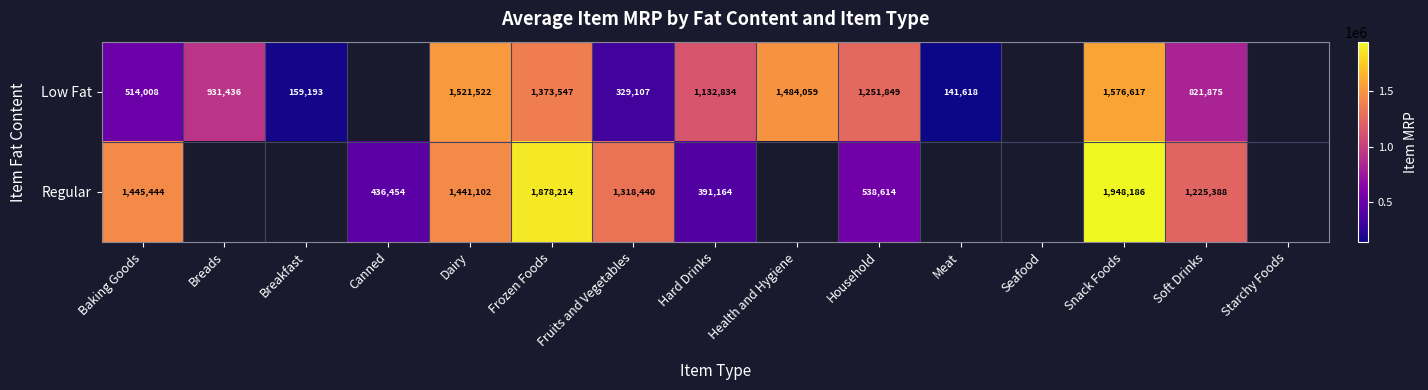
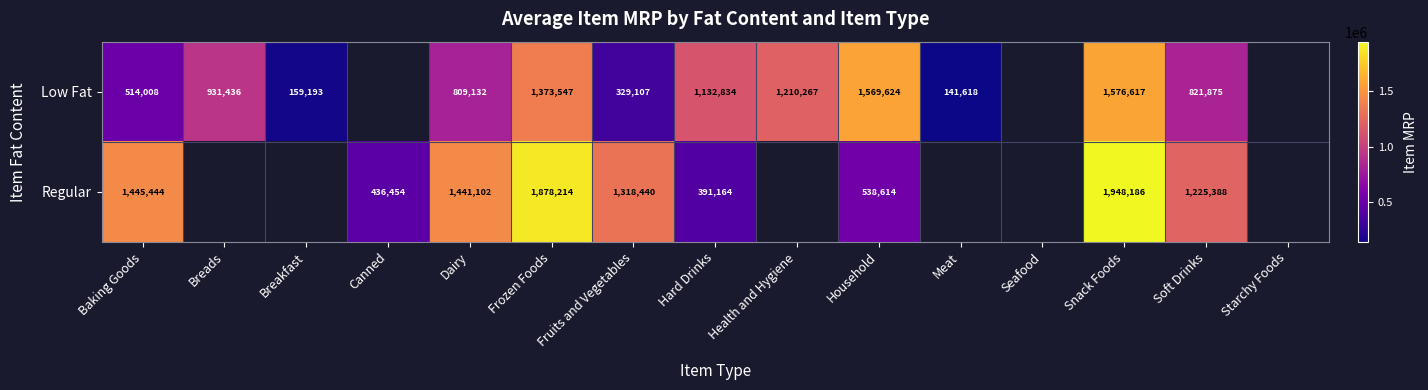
  {
    "Low Fat": {
      "Baking Goods": "514,008",
      "Breads": "931,436",
      "Breakfast": "159,193",
-     "Dairy": "1,521,522",
+     "Dairy": "809,132",
      "Frozen Foods": "1,373,547",
      "Fruits and Vegetables": "329,107",
      "Hard Drinks": "1,132,834",
-     "Health and Hygiene": "1,484,059",
-     "Household": "1,251,849",
+     "Health and Hygiene": "1,210,267",
+     "Household": "1,569,624",
      "Meat": "141,618",
      "Snack Foods": "1,576,617",
      "Soft Drinks": "821,875"
    },
    "Regular": {
      "Baking Goods": "1,445,444",
      "Canned": "436,454",
      "Dairy": "1,441,102",
      "Frozen Foods": "1,878,214",
      "Fruits and Vegetables": "1,318,440",
      "Hard Drinks": "391,164",
      "Household": "538,614",
      "Snack Foods": "1,948,186",
      "Soft Drinks": "1,225,388"
    }
  }
